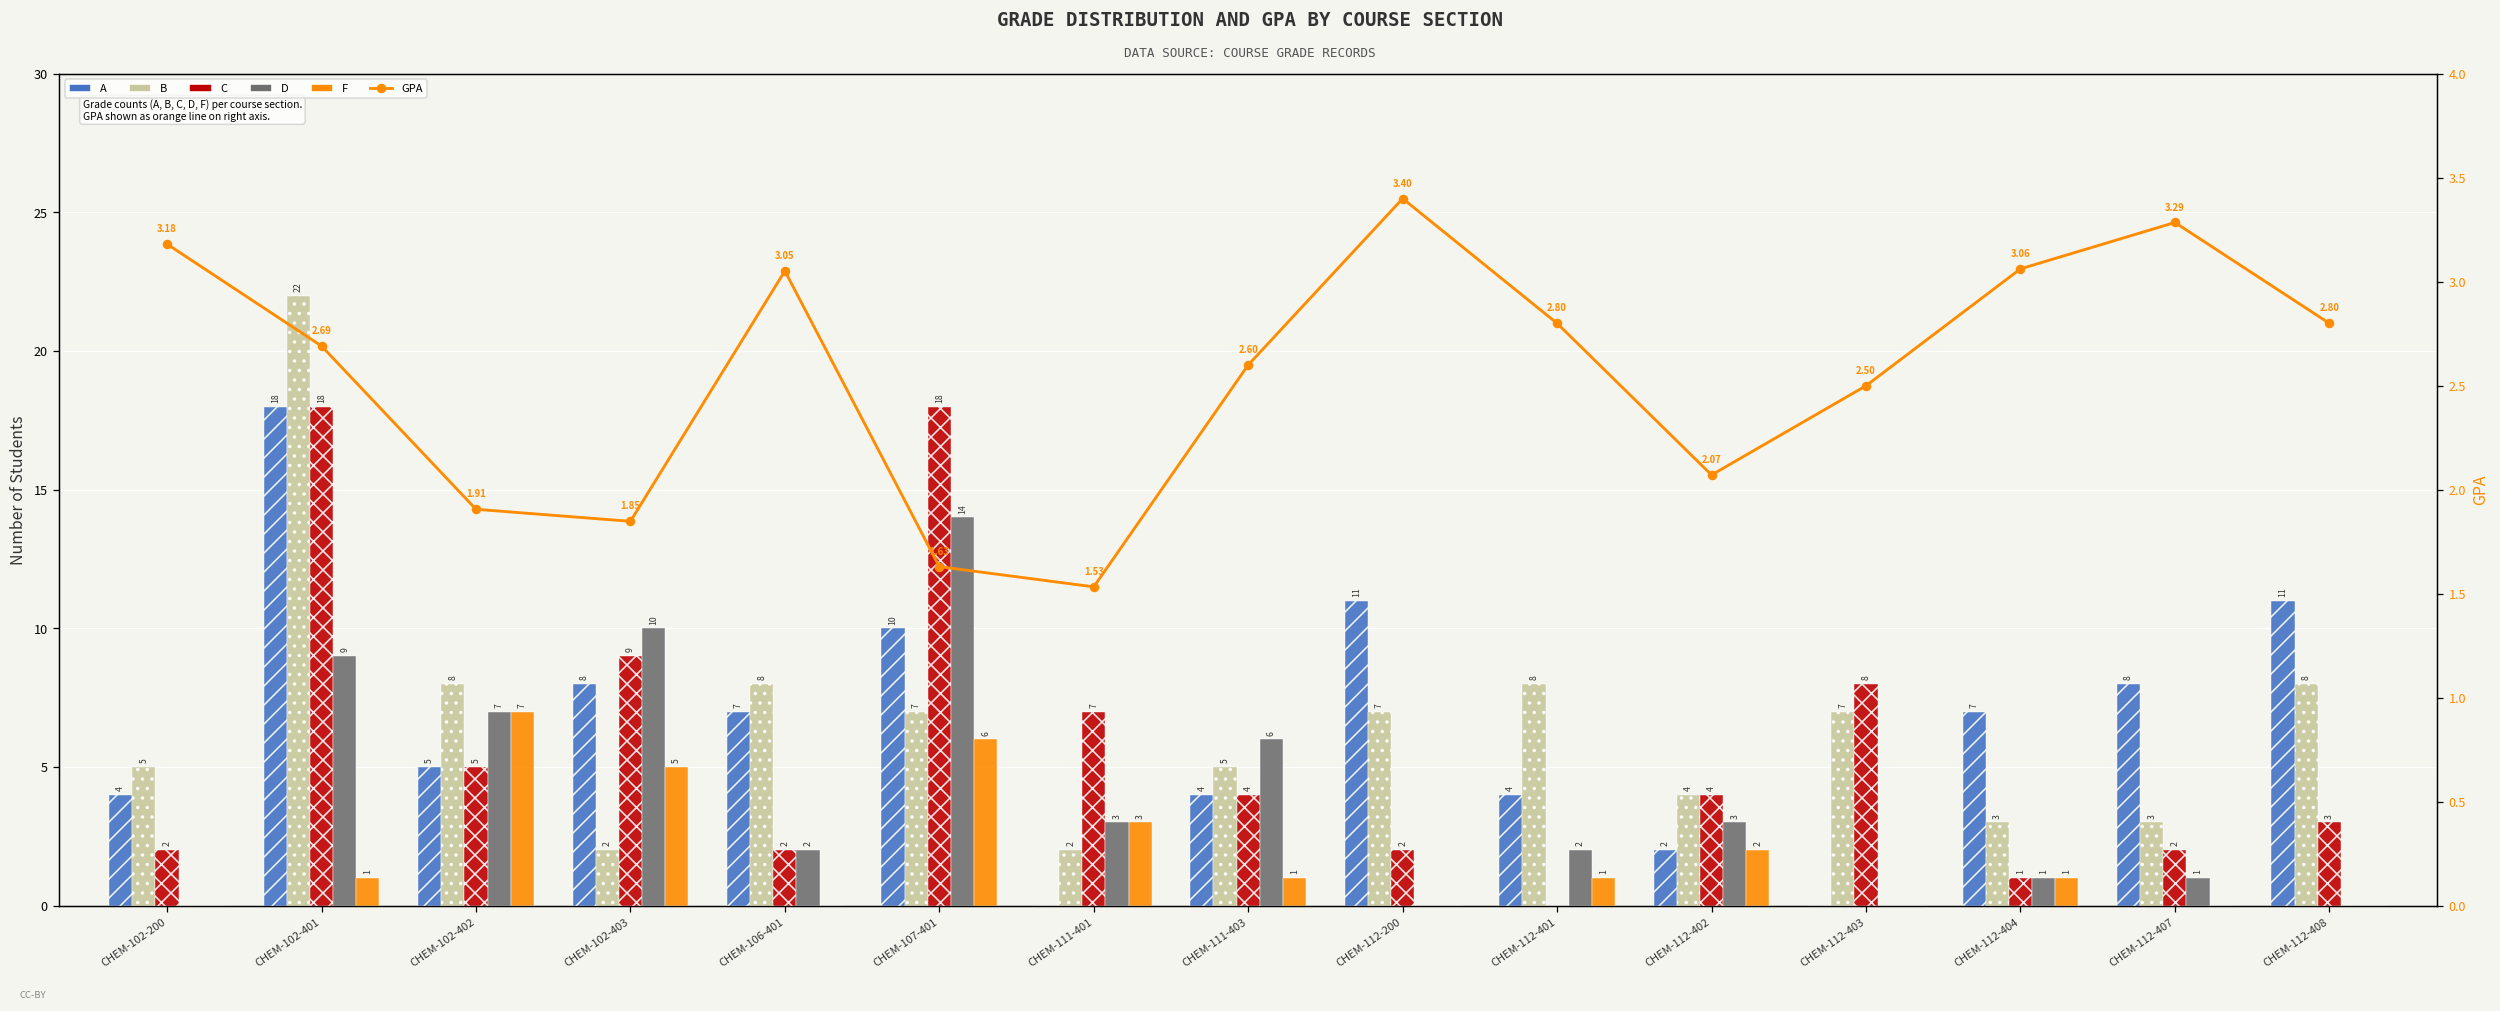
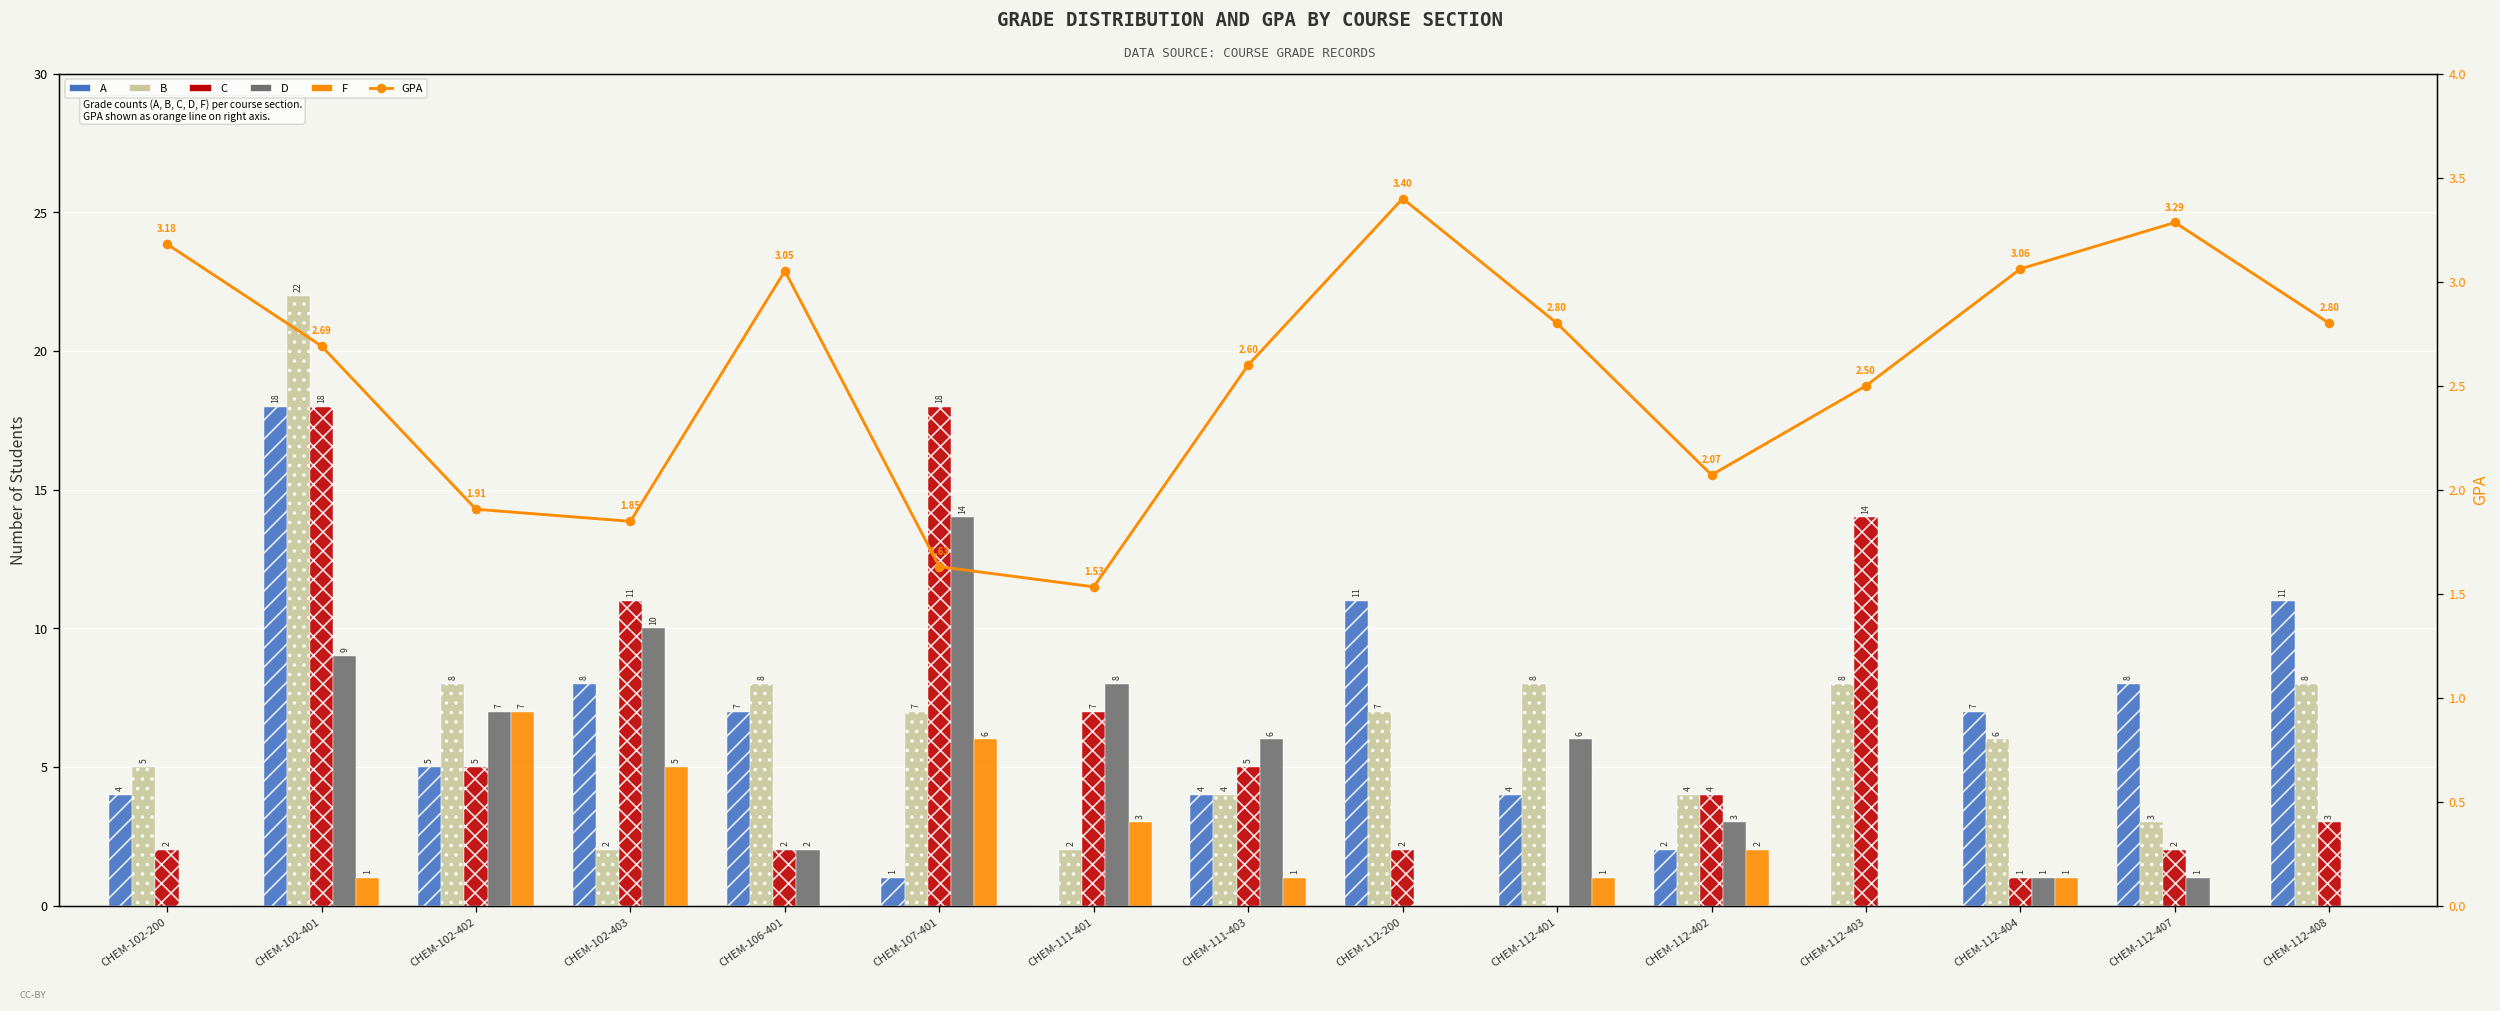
  {
    "A": {
      "CHEM-102-200": 4,
      "CHEM-102-401": 18,
      "CHEM-102-402": 5,
      "CHEM-102-403": 8,
      "CHEM-106-401": 7,
-     "CHEM-107-401": 10,
+     "CHEM-107-401": 1,
      "CHEM-111-403": 4,
      "CHEM-112-200": 11,
      "CHEM-112-401": 4,
      "CHEM-112-402": 2,
      "CHEM-112-404": 7,
      "CHEM-112-407": 8,
      "CHEM-112-408": 11
    },
    "B": {
      "CHEM-102-200": 5,
      "CHEM-102-401": 22,
      "CHEM-102-402": 8,
      "CHEM-102-403": 2,
      "CHEM-106-401": 8,
      "CHEM-107-401": 7,
      "CHEM-111-401": 2,
-     "CHEM-111-403": 5,
+     "CHEM-111-403": 4,
      "CHEM-112-200": 7,
      "CHEM-112-401": 8,
      "CHEM-112-402": 4,
-     "CHEM-112-403": 7,
-     "CHEM-112-404": 3,
+     "CHEM-112-403": 8,
+     "CHEM-112-404": 6,
      "CHEM-112-407": 3,
      "CHEM-112-408": 8
    },
    "C": {
      "CHEM-102-200": 2,
      "CHEM-102-401": 18,
      "CHEM-102-402": 5,
-     "CHEM-102-403": 9,
+     "CHEM-102-403": 11,
      "CHEM-106-401": 2,
      "CHEM-107-401": 18,
      "CHEM-111-401": 7,
-     "CHEM-111-403": 4,
+     "CHEM-111-403": 5,
      "CHEM-112-200": 2,
      "CHEM-112-402": 4,
-     "CHEM-112-403": 8,
+     "CHEM-112-403": 14,
      "CHEM-112-404": 1,
      "CHEM-112-407": 2,
      "CHEM-112-408": 3
    },
    "D": {
      "CHEM-102-401": 9,
      "CHEM-102-402": 7,
      "CHEM-102-403": 10,
      "CHEM-106-401": 2,
      "CHEM-107-401": 14,
-     "CHEM-111-401": 3,
+     "CHEM-111-401": 8,
      "CHEM-111-403": 6,
-     "CHEM-112-401": 2,
+     "CHEM-112-401": 6,
      "CHEM-112-402": 3,
      "CHEM-112-404": 1,
      "CHEM-112-407": 1
    }
  }
